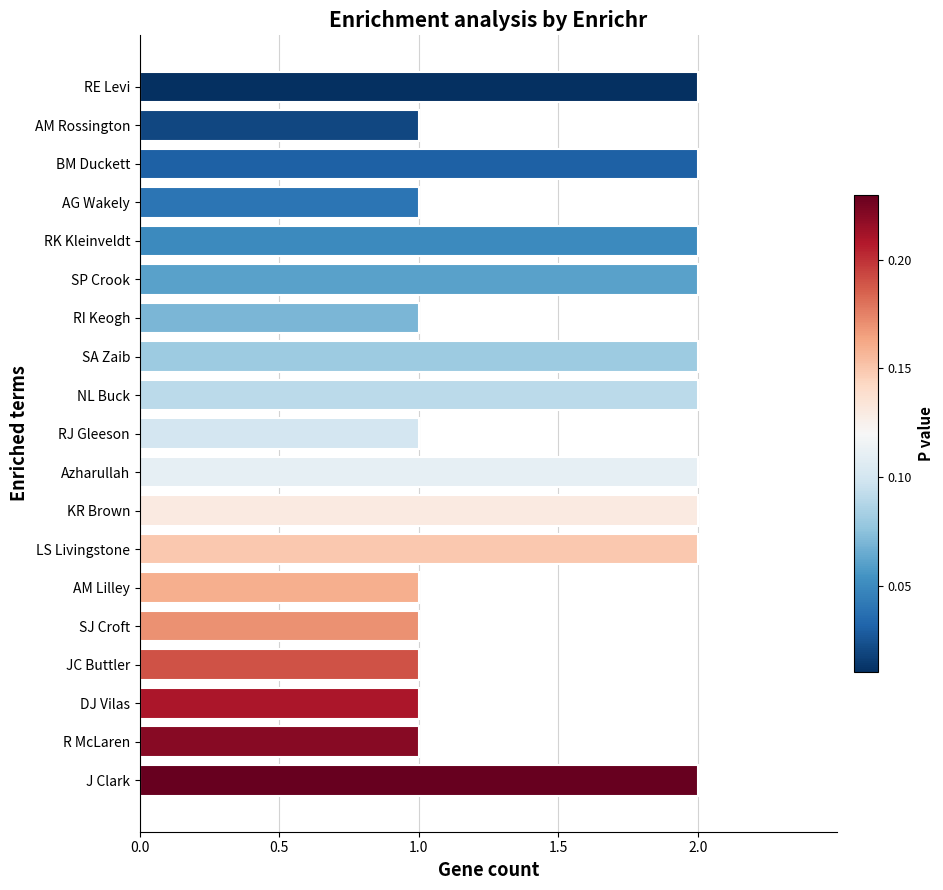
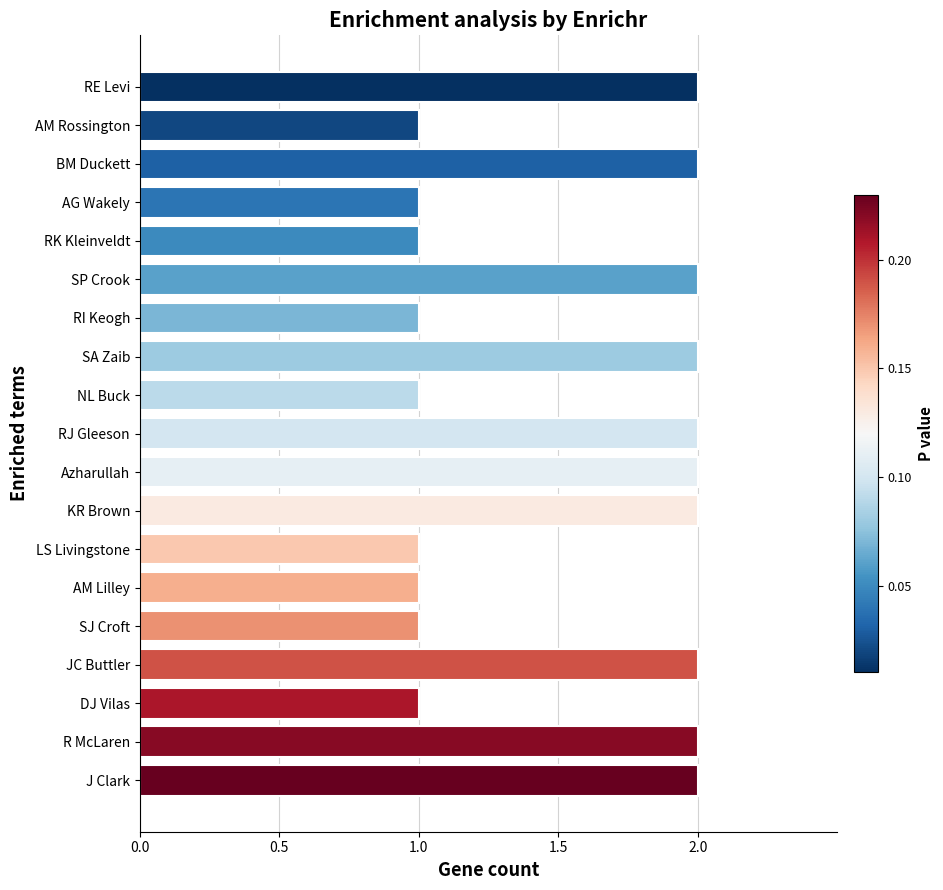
  {
    "RE Levi": 2,
    "AM Rossington": 1,
    "BM Duckett": 2,
    "AG Wakely": 1,
-   "RK Kleinveldt": 2,
+   "RK Kleinveldt": 1,
    "SP Crook": 2,
    "RI Keogh": 1,
    "SA Zaib": 2,
-   "NL Buck": 2,
-   "RJ Gleeson": 1,
+   "NL Buck": 1,
+   "RJ Gleeson": 2,
    "Azharullah": 2,
    "KR Brown": 2,
-   "LS Livingstone": 2,
+   "LS Livingstone": 1,
    "AM Lilley": 1,
    "SJ Croft": 1,
-   "JC Buttler": 1,
+   "JC Buttler": 2,
    "DJ Vilas": 1,
-   "R McLaren": 1,
+   "R McLaren": 2,
    "J Clark": 2
  }
